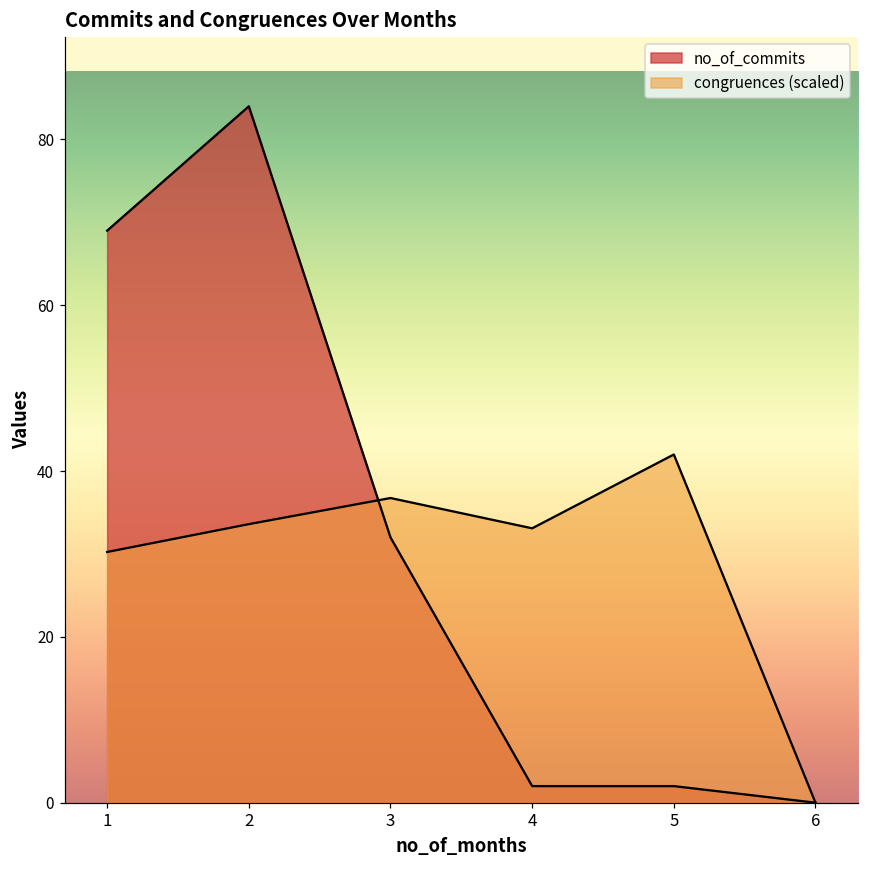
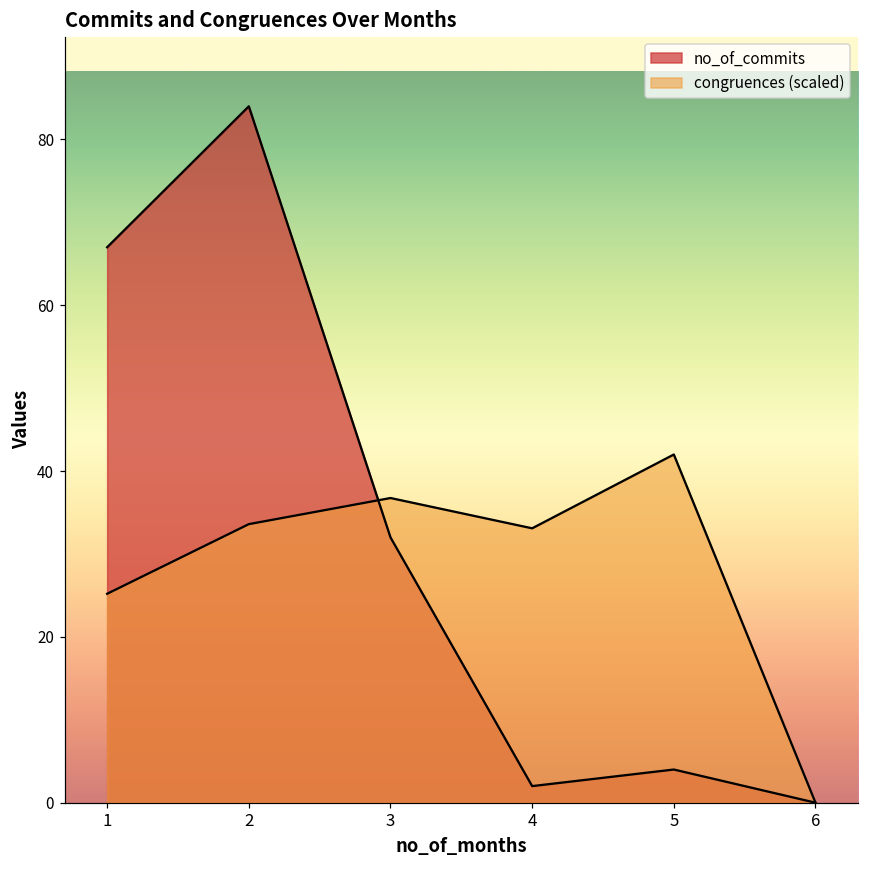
  {
    "no_of_commits": {
-     "1": 69,
+     "1": 67,
      "2": 84,
      "3": 32,
      "4": 2,
-     "5": 2
+     "5": 4
    },
    "congruences (scaled)": {
-     "1": 30,
+     "1": 25,
      "2": 34,
      "3": 37,
      "4": 33,
      "5": 42
    }
  }
